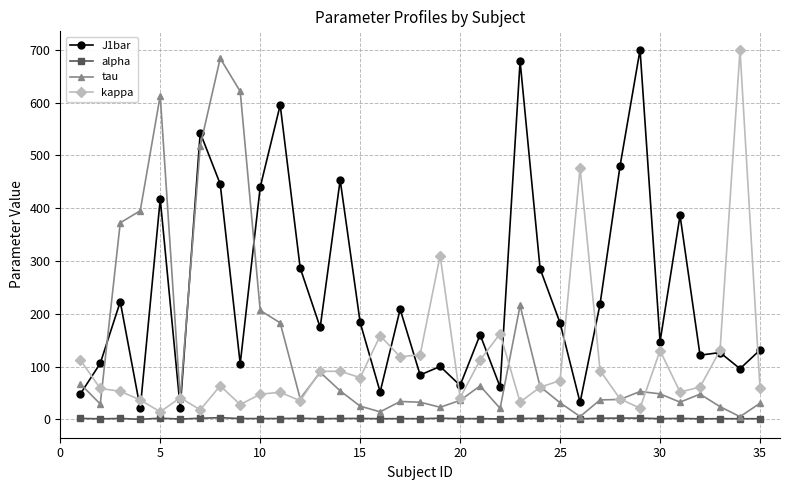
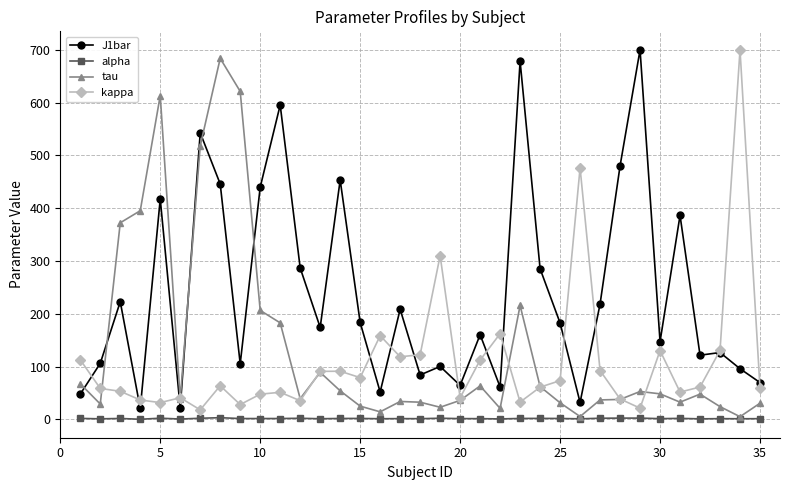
  {
    "J1bar": {
      "5": 420,
      "10": 440,
      "15": 180,
      "20": 60,
      "25": 180,
      "30": 150,
-     "35": 130
+     "35": 70
    },
    "alpha": {
      "5": 0,
      "10": 0,
      "15": 0,
      "20": 0,
      "25": 0,
      "30": 0,
      "35": 0
    },
    "tau": {
      "5": 610,
      "10": 210,
      "15": 20,
      "20": 40,
      "25": 30,
      "30": 50,
      "35": 30
    },
    "kappa": {
-     "5": 10,
+     "5": 30,
      "10": 50,
      "15": 80,
      "20": 40,
      "25": 70,
      "30": 130,
      "35": 60
    }
  }
